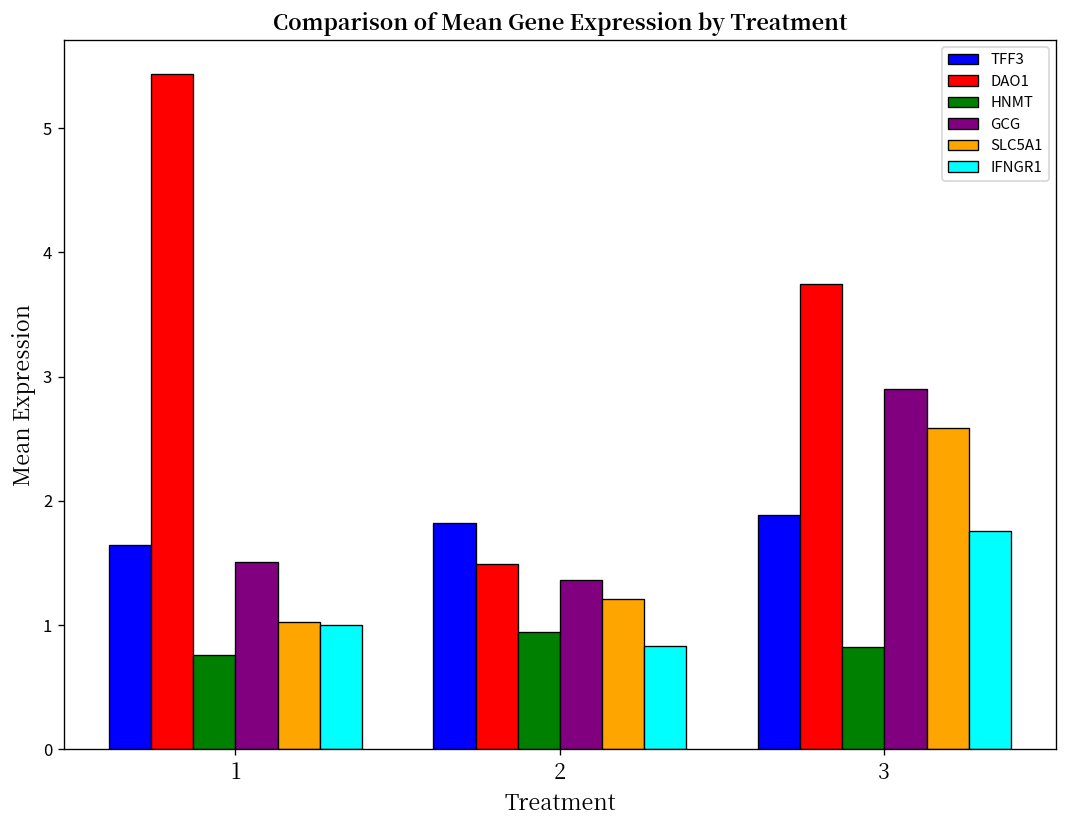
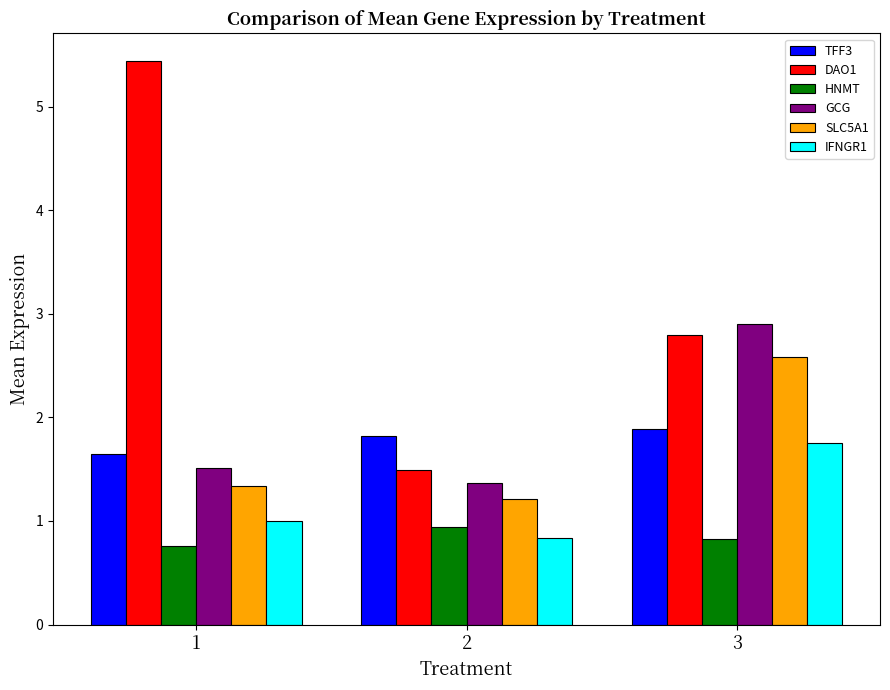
  {
    "TFF3": {
      "1": 1.65,
      "2": 1.82,
      "3": 1.89
    },
    "DAO1": {
      "1": 5.44,
      "2": 1.49,
-     "3": 3.74
+     "3": 2.80
    },
    "HNMT": {
      "1": 0.76,
      "2": 0.94,
      "3": 0.82
    },
    "GCG": {
      "1": 1.51,
      "2": 1.36,
      "3": 2.90
    },
    "SLC5A1": {
-     "1": 1.02,
+     "1": 1.34,
      "2": 1.21,
      "3": 2.58
    },
    "IFNGR1": {
      "1": 1.00,
      "2": 0.84,
      "3": 1.76
    }
  }
